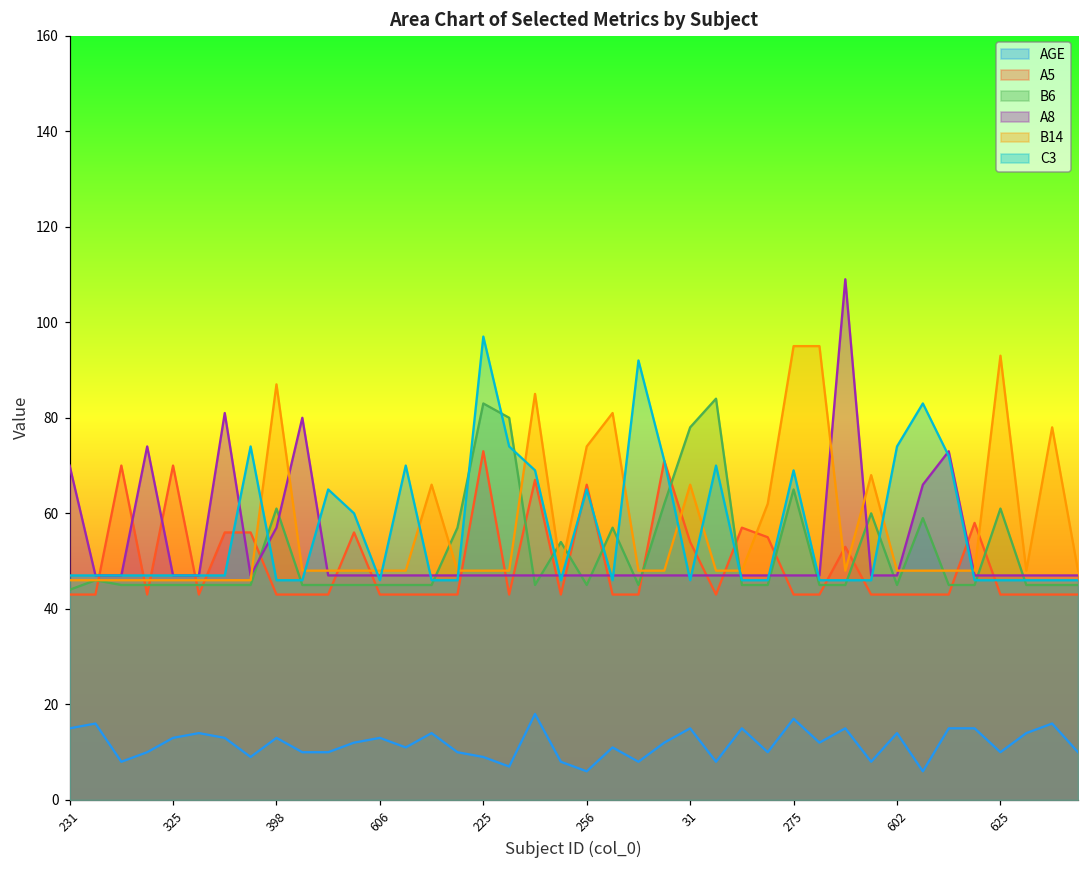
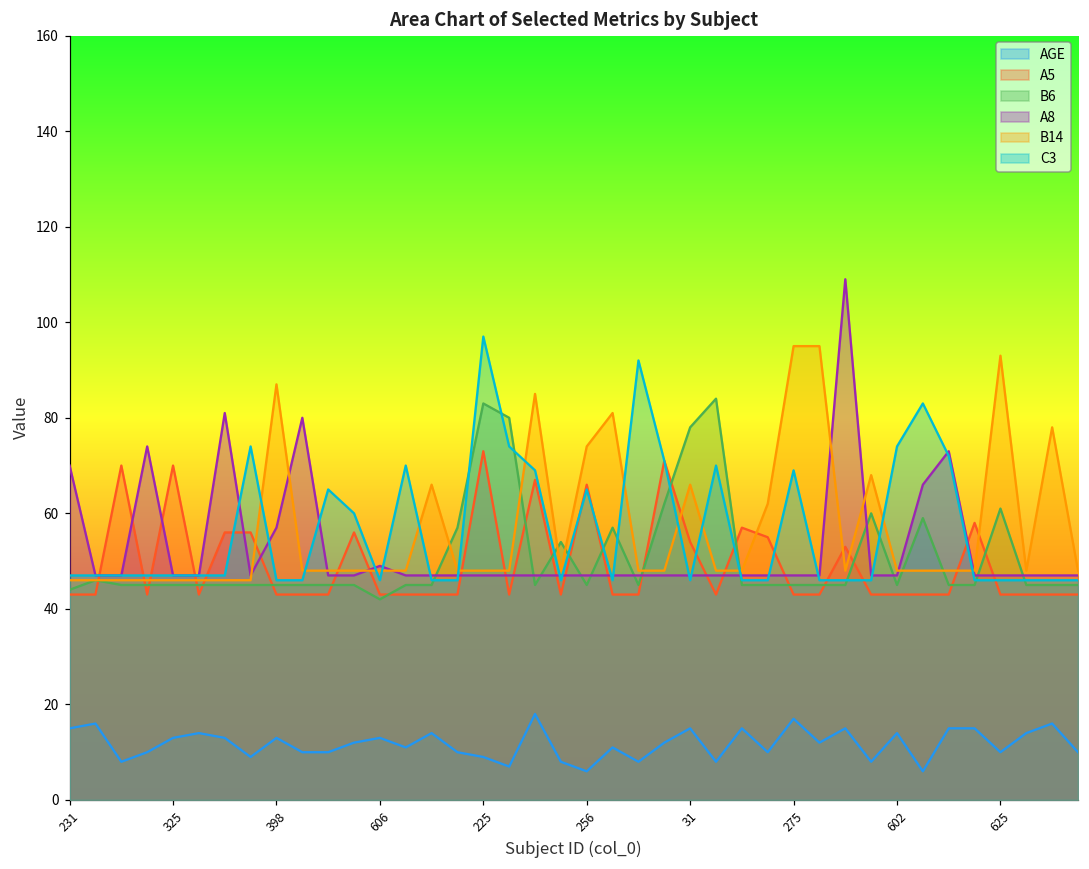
  {
    "B6": {
      "231": 44,
      "325": 45,
-     "398": 61,
-     "606": 45,
+     "398": 45,
+     "606": 42,
      "225": 83,
      "256": 45,
-     "275": 65,
+     "275": 45,
      "602": 45,
      "625": 61
    },
    "A8": {
      "231": 70,
      "398": 57,
-     "606": 47,
+     "606": 49,
      "225": 47,
      "256": 47,
      "275": 47,
      "602": 47,
      "625": 47
    }
  }
